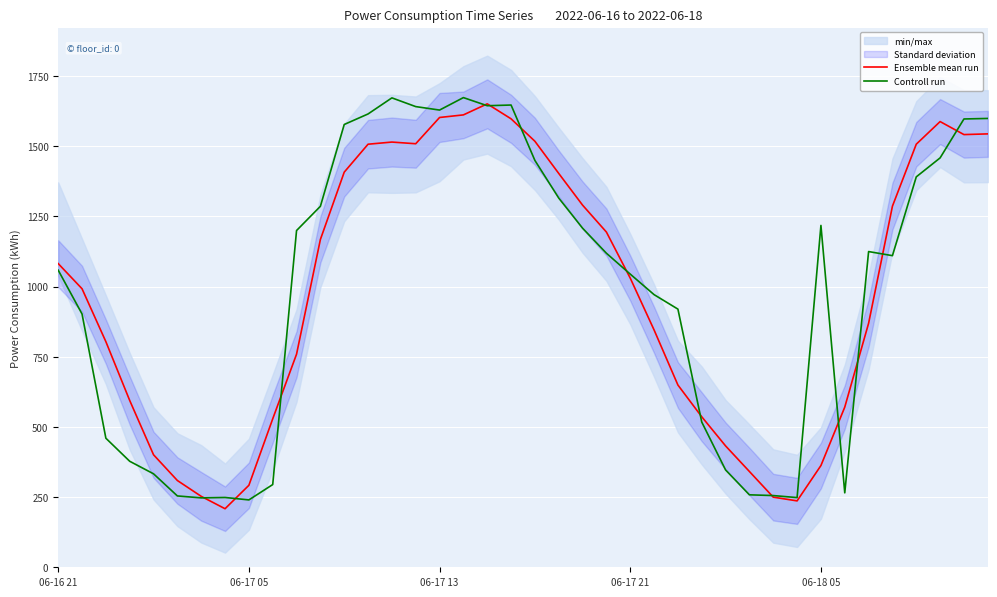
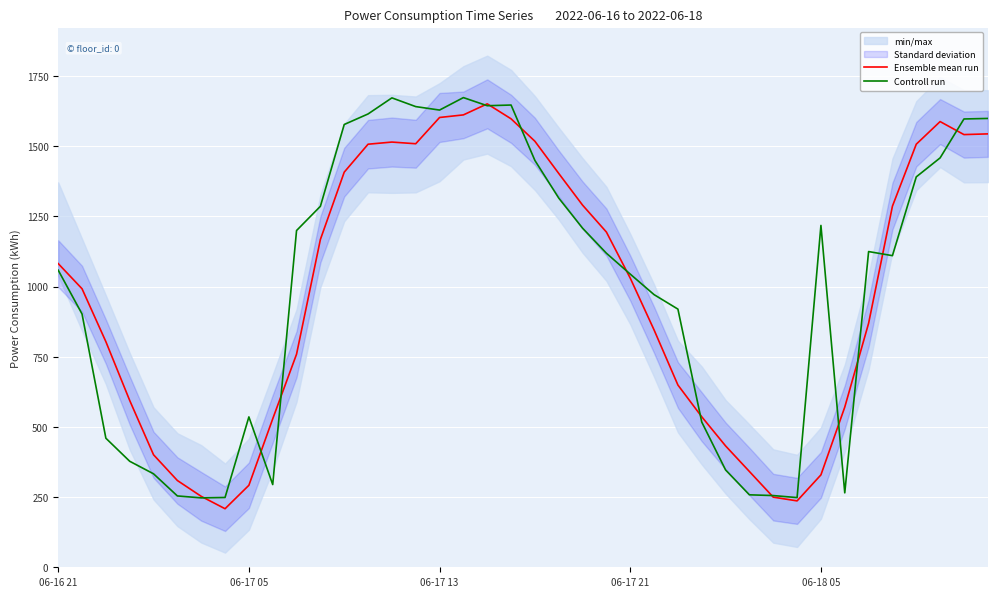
  {
    "Ensemble mean run": {
      "06-16 21": 1080,
      "06-17 05": 290,
      "06-17 13": 1600,
      "06-17 21": 1030,
-     "06-18 05": 360
+     "06-18 05": 330
    },
    "Controll run": {
      "06-16 21": 1060,
-     "06-17 05": 240,
+     "06-17 05": 540,
      "06-17 13": 1630,
      "06-17 21": 1040,
      "06-18 05": 1220
    }
  }
